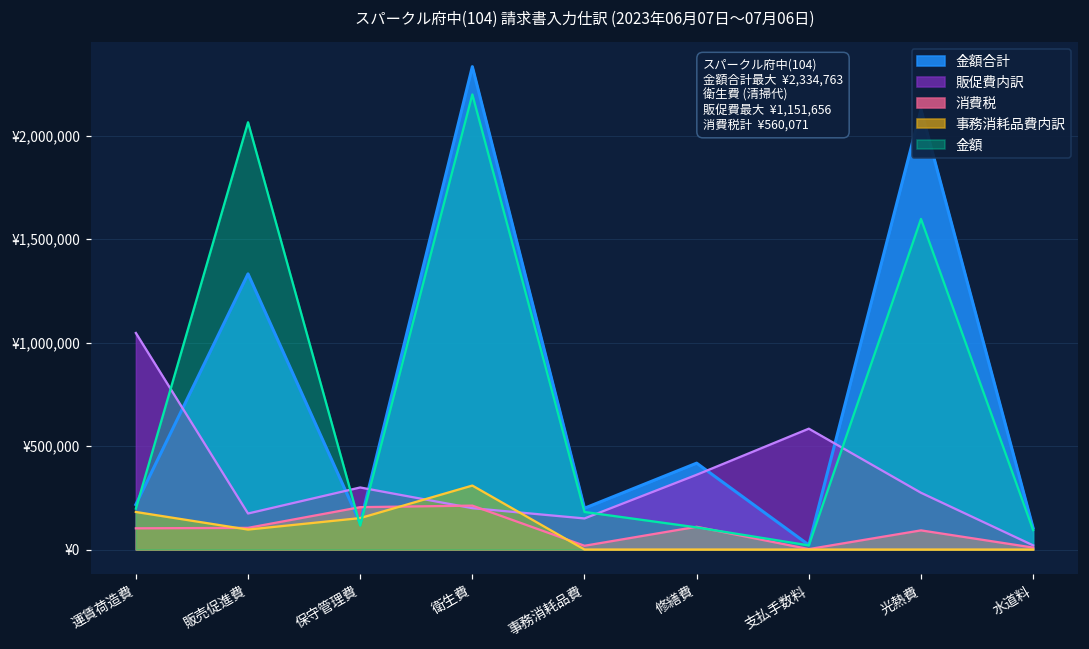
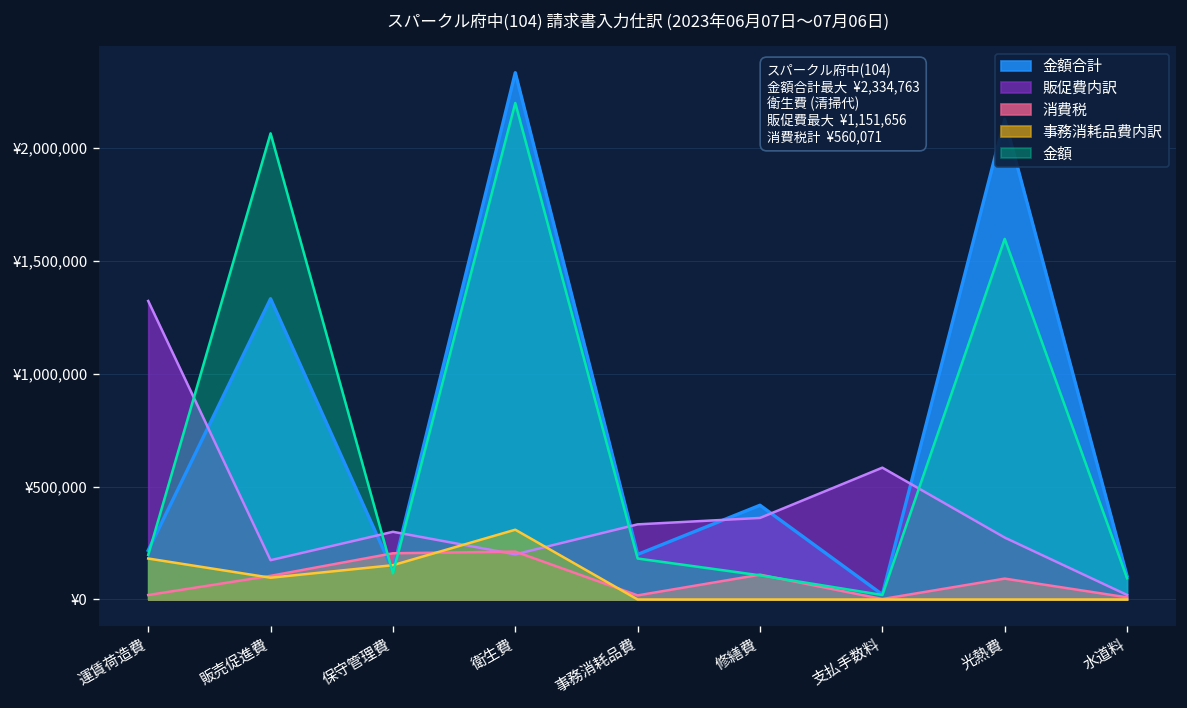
  {
    "金額合計": {
      "運賃荷造費": "¥220,000",
      "販売促進費": "¥1,330,000",
      "衛生費": "¥2,330,000",
      "事務消耗品費": "¥200,000",
      "修繕費": "¥420,000"
    },
    "販促費内訳": {
-     "運賃荷造費": "¥1,050,000",
+     "運賃荷造費": "¥1,320,000",
      "販売促進費": "¥170,000",
      "保守管理費": "¥300,000",
-     "事務消耗品費": "¥150,000",
+     "事務消耗品費": "¥330,000",
      "修繕費": "¥360,000",
      "支払手数料": "¥580,000",
      "光熱費": "¥270,000"
    },
    "消費税": {
-     "運賃荷造費": "¥100,000",
+     "運賃荷造費": "¥20,000",
      "保守管理費": "¥200,000",
      "事務消耗品費": "¥20,000",
      "光熱費": "¥90,000"
    },
    "事務消耗品費内訳": {
      "運賃荷造費": "¥180,000",
      "保守管理費": "¥150,000",
      "衛生費": "¥310,000",
      "事務消耗品費": "¥0",
      "修繕費": "¥0",
      "光熱費": "¥0"
    },
    "金額": {
      "運賃荷造費": "¥200,000",
      "販売促進費": "¥2,070,000",
      "衛生費": "¥2,200,000",
      "事務消耗品費": "¥180,000",
      "光熱費": "¥1,600,000"
    }
  }
